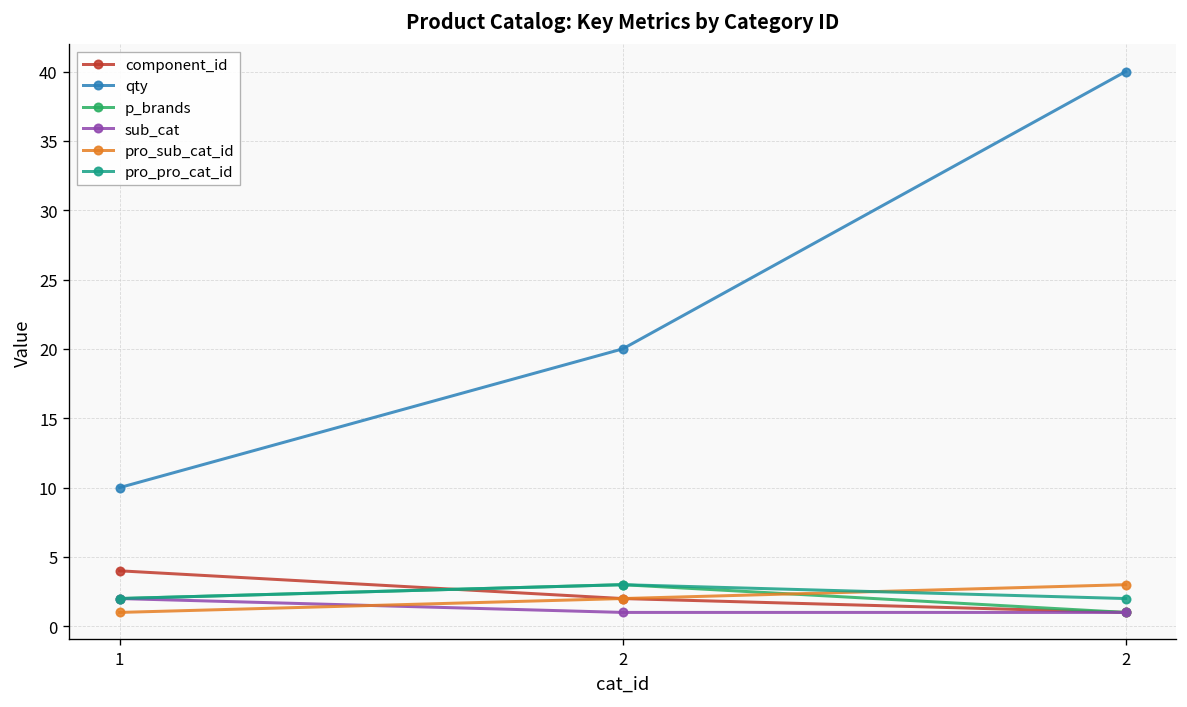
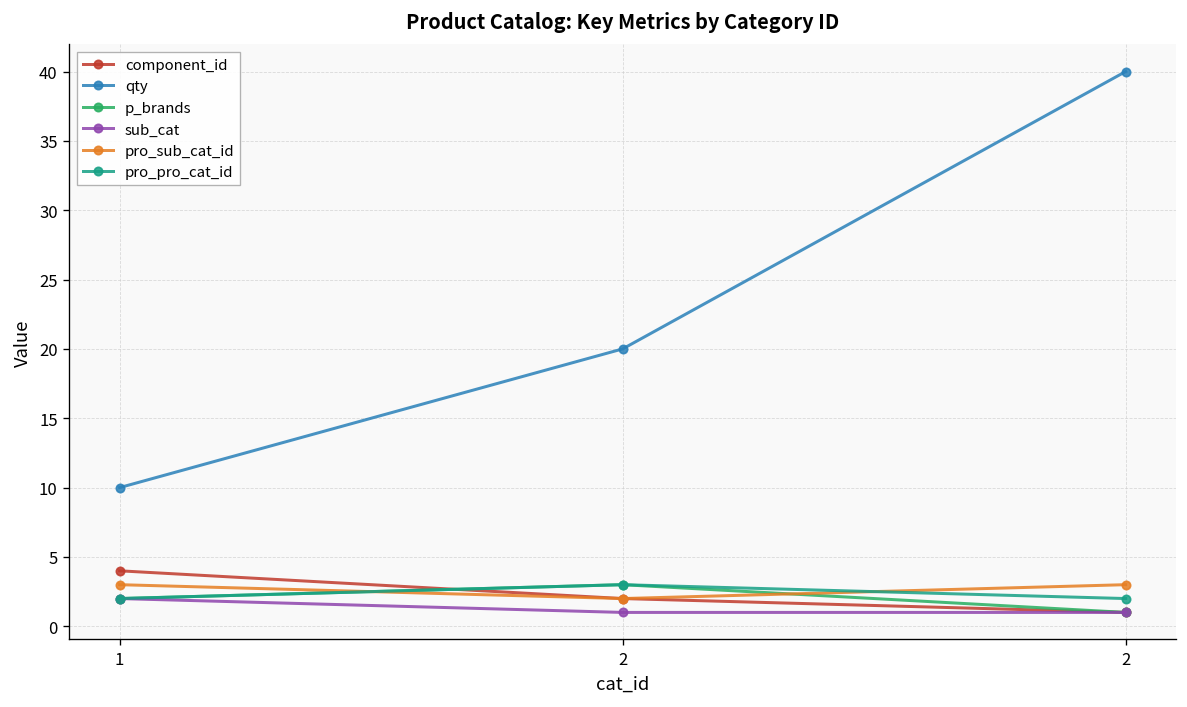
  {
    "component_id": {
      "1": 4
    },
    "qty": {
      "1": 10
    },
    "pro_sub_cat_id": {
-     "1": 1
+     "1": 3
    }
  }
